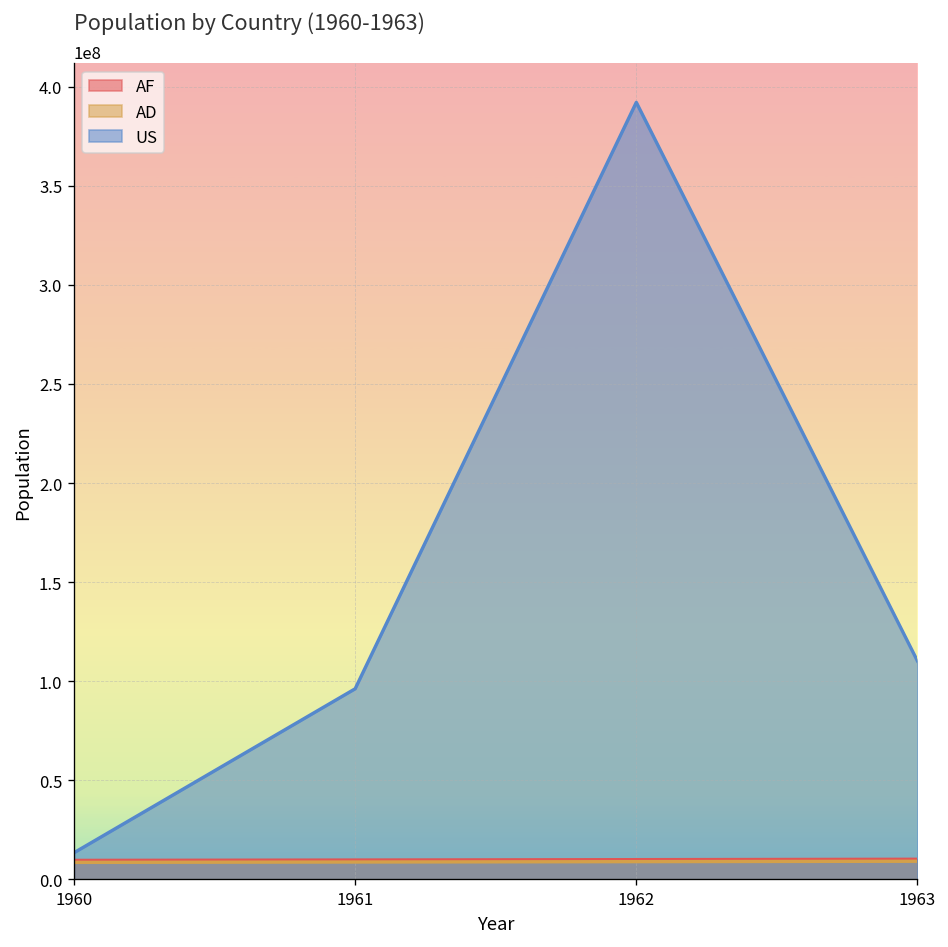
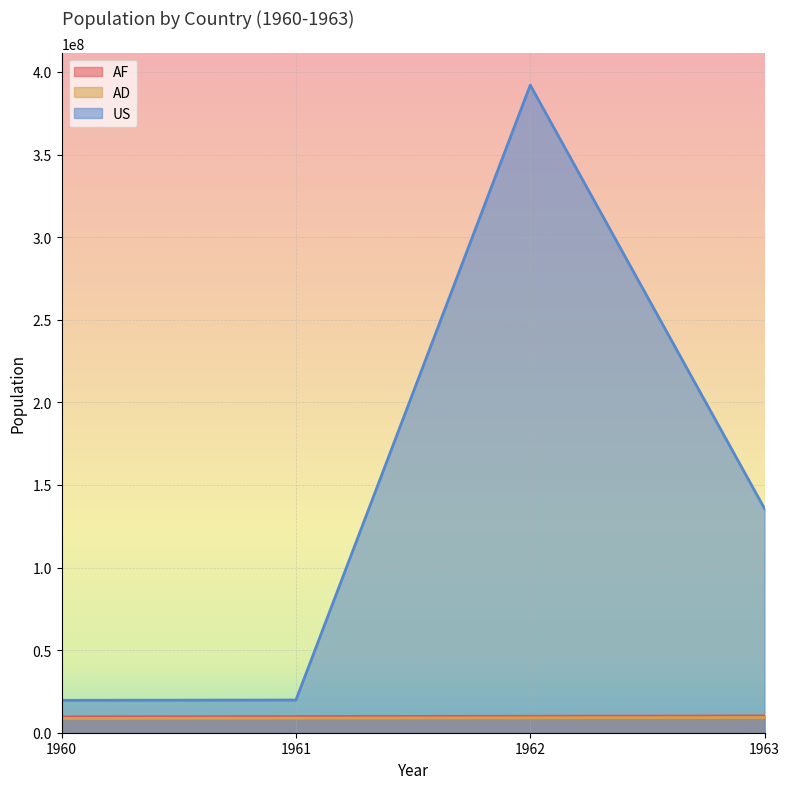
  {
    "US": {
-     "1960": 13000000,
-     "1961": 96000000,
+     "1960": 20000000,
+     "1961": 20000000,
      "1962": 392000000,
-     "1963": 110000000
+     "1963": 136000000
    }
  }
